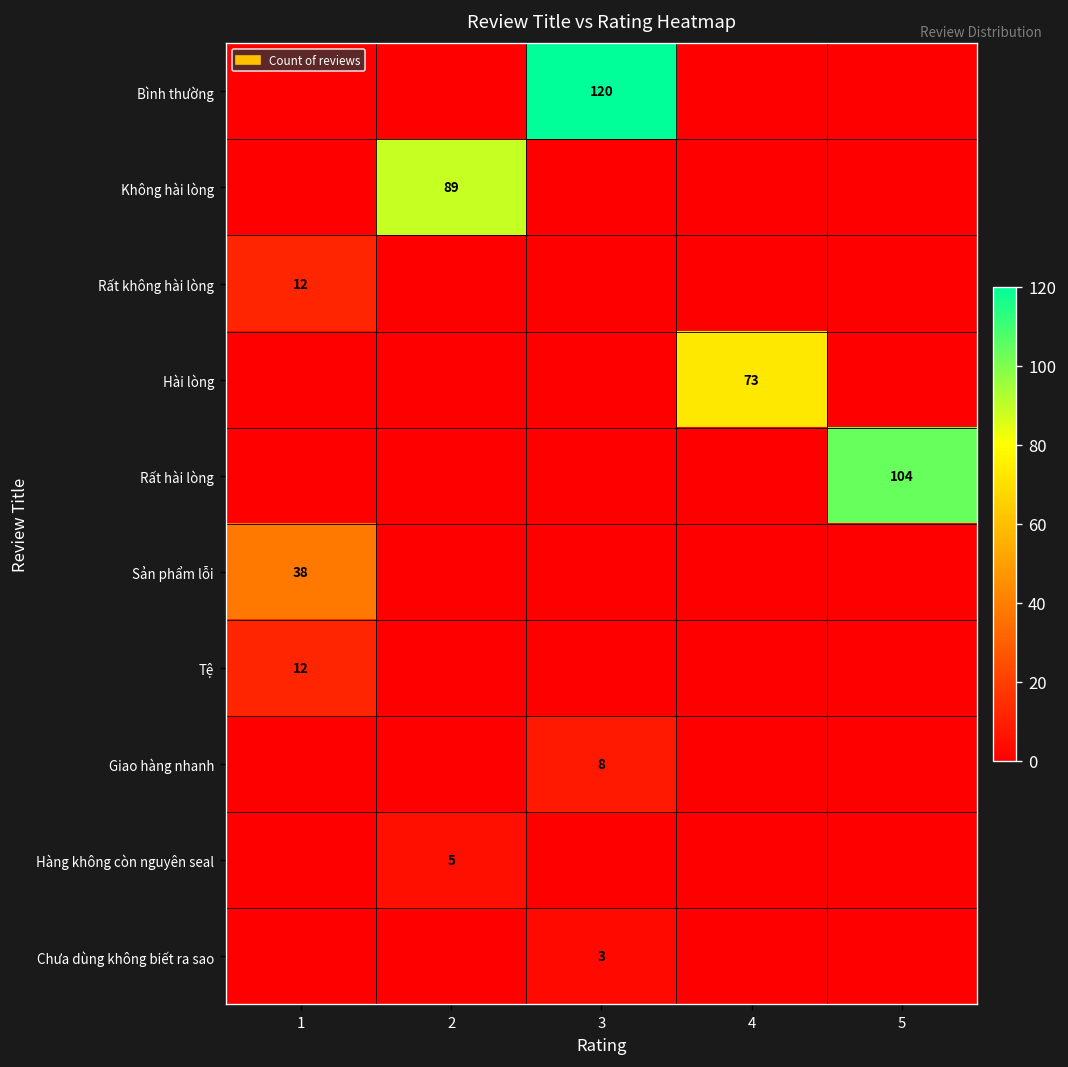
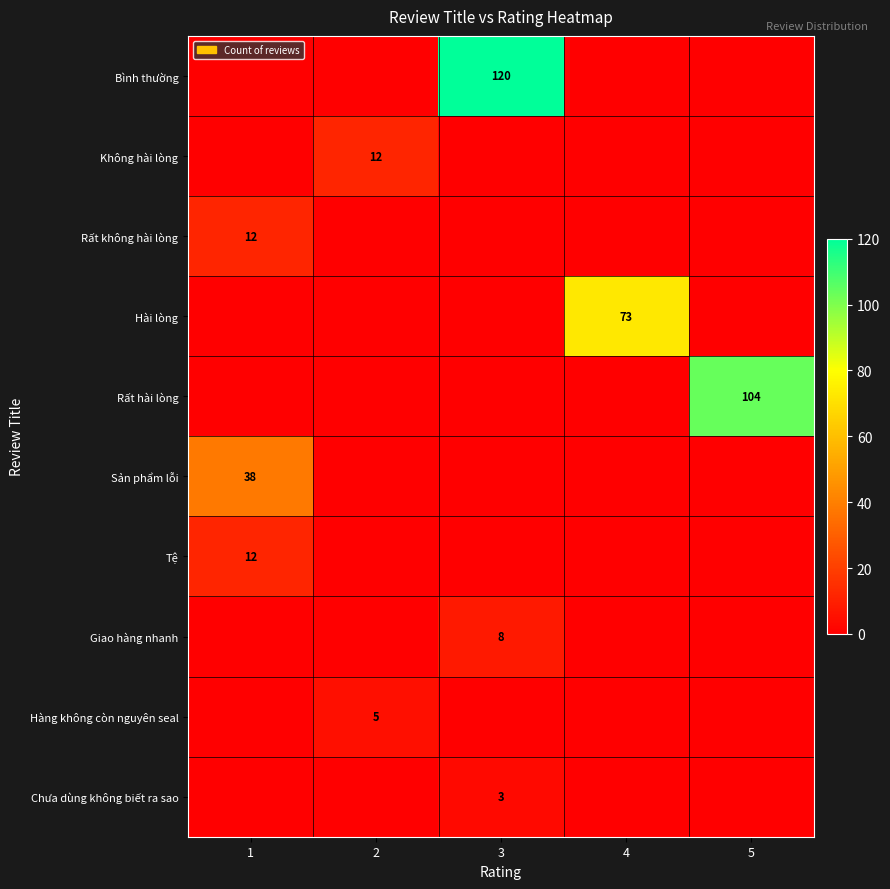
  {
    "Bình thường": {
      "3": 120
    },
    "Không hài lòng": {
-     "2": 89
+     "2": 12
    },
    "Rất không hài lòng": {
      "1": 12
    },
    "Hài lòng": {
      "4": 73
    },
    "Rất hài lòng": {
      "5": 104
    },
    "Sản phẩm lỗi": {
      "1": 38
    },
    "Tệ": {
      "1": 12
    },
    "Giao hàng nhanh": {
      "3": 8
    },
    "Hàng không còn nguyên seal": {
      "2": 5
    },
    "Chưa dùng không biết ra sao": {
      "3": 3
    }
  }
